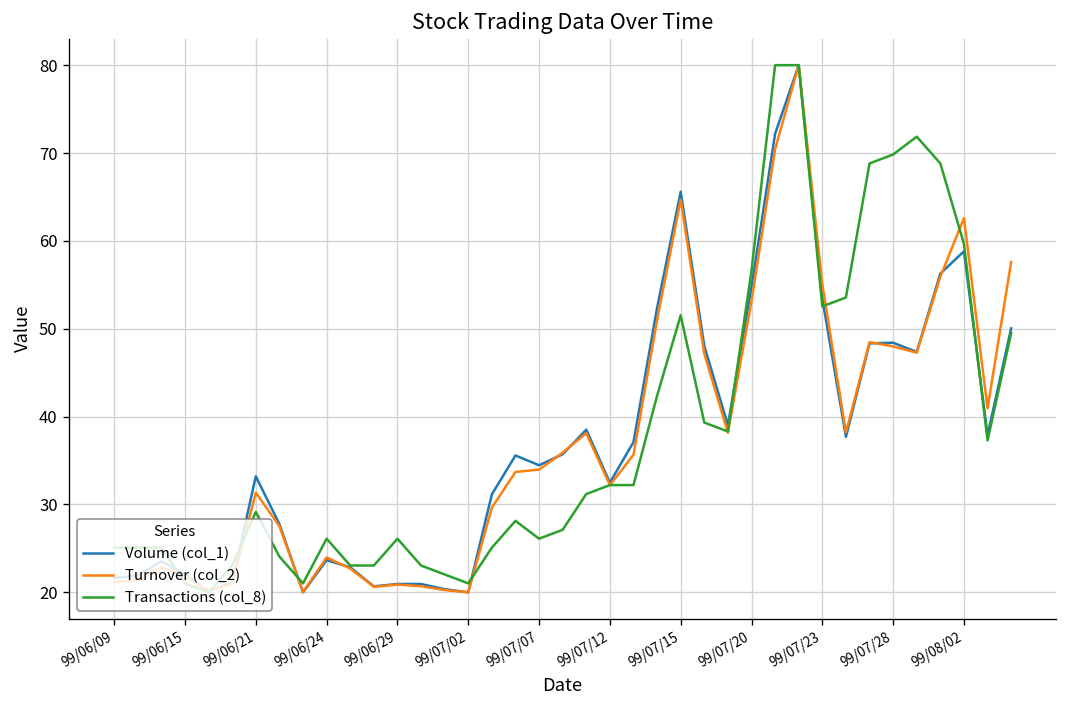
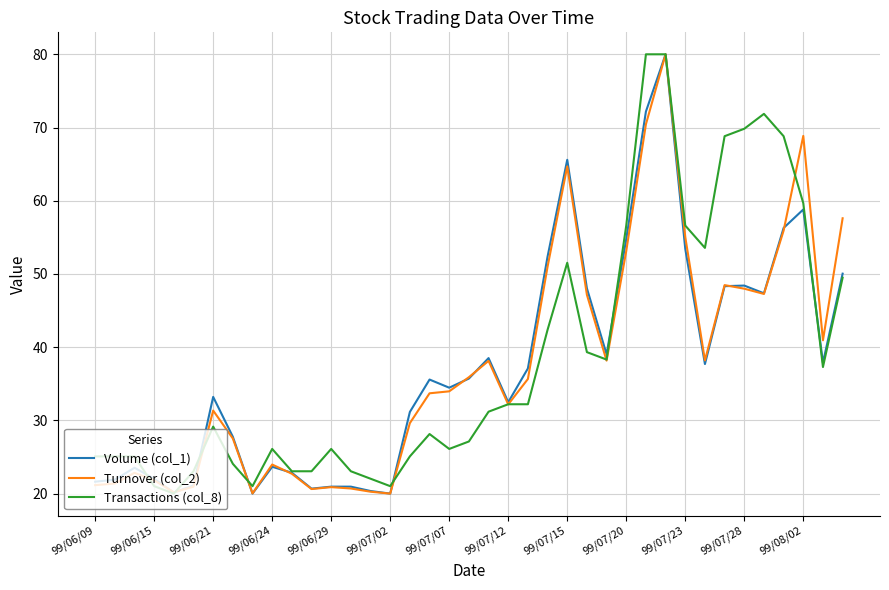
  {
    "Volume (col_1)": {
      "99/06/21": 33,
      "99/07/07": 34,
      "99/07/15": 66,
      "99/07/20": 55,
      "99/07/23": 53,
      "99/07/28": 48,
      "99/08/02": 59
    },
    "Turnover (col_2)": {
      "99/06/21": 31,
      "99/07/07": 34,
      "99/07/15": 65,
      "99/07/20": 53,
      "99/07/23": 55,
      "99/07/28": 48,
-     "99/08/02": 63
+     "99/08/02": 69
    },
    "Transactions (col_8)": {
      "99/06/21": 29,
      "99/06/24": 26,
      "99/06/29": 26,
      "99/07/02": 21,
      "99/07/07": 26,
      "99/07/15": 52,
      "99/07/20": 57,
-     "99/07/23": 53,
+     "99/07/23": 57,
      "99/07/28": 70,
      "99/08/02": 60
    }
  }
